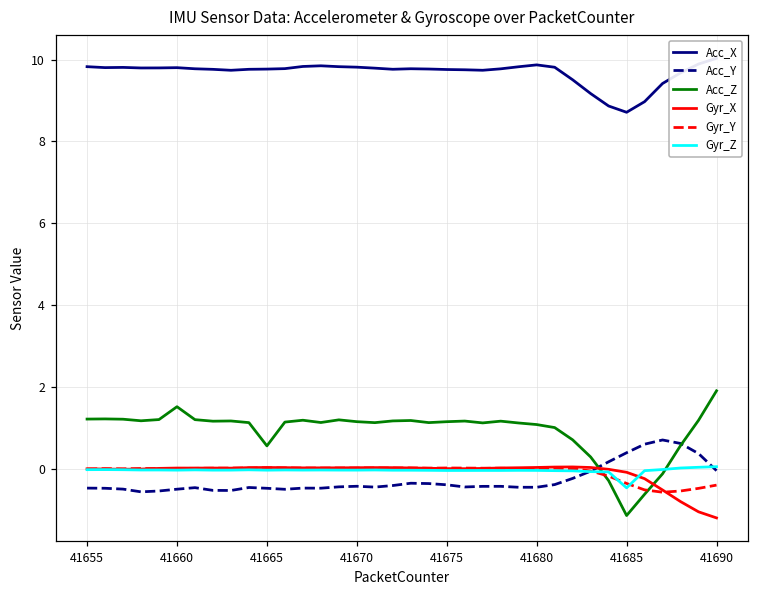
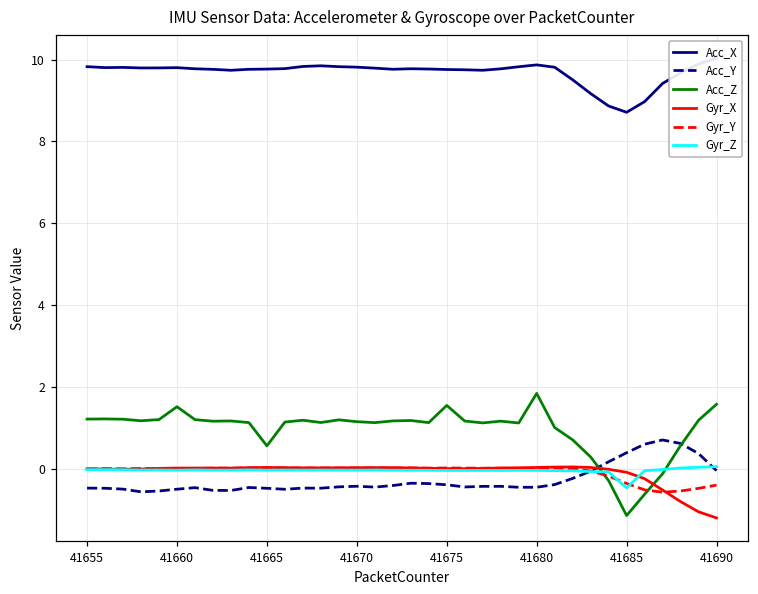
  {
    "Acc_Z": {
      "41655": 1.2,
      "41660": 1.5,
      "41665": 0.6,
      "41670": 1.1,
-     "41675": 1.1,
-     "41680": 1.1,
+     "41675": 1.5,
+     "41680": 1.8,
      "41685": -1.1,
-     "41690": 1.9
+     "41690": 1.6
    },
    "Gyr_Z": {
      "41685": -0.5,
      "41690": 0.0
    }
  }
